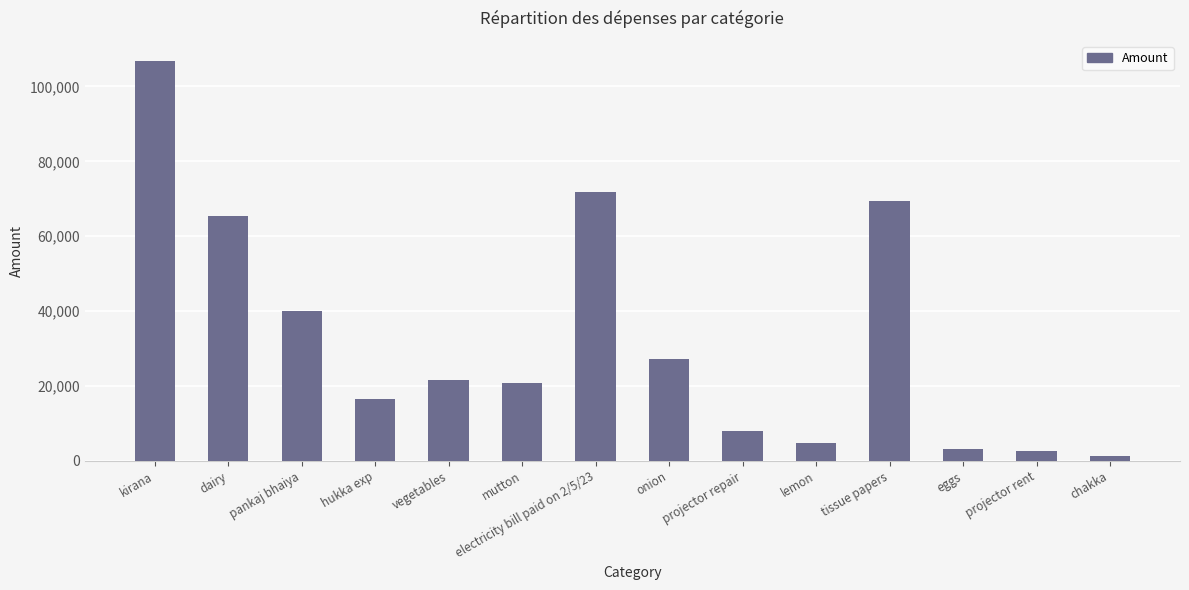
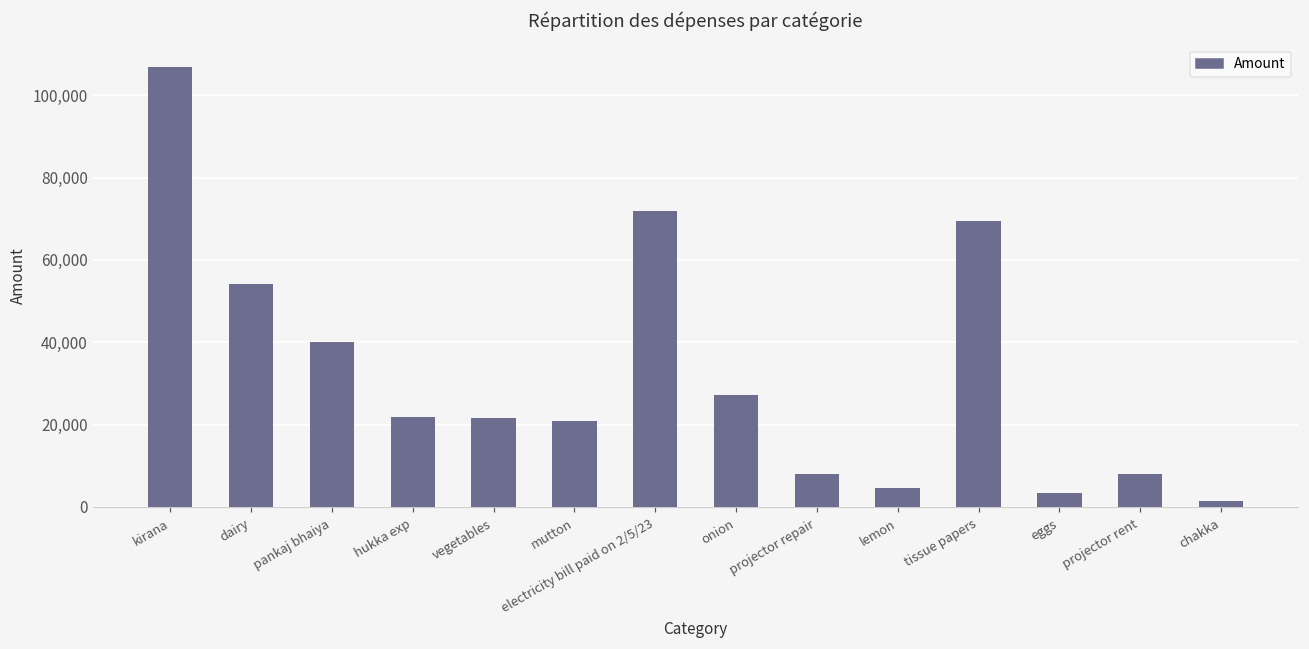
  {
    "kirana": "107,000",
-   "dairy": "65,000",
+   "dairy": "54,000",
    "pankaj bhaiya": "40,000",
-   "hukka exp": "17,000",
+   "hukka exp": "22,000",
    "vegetables": "22,000",
    "mutton": "21,000",
    "electricity bill paid on 2/5/23": "72,000",
    "onion": "27,000",
    "projector repair": "8,000",
    "lemon": "5,000",
    "tissue papers": "70,000",
    "eggs": "3,000",
-   "projector rent": "3,000",
+   "projector rent": "8,000",
    "chakka": "1,000"
  }
